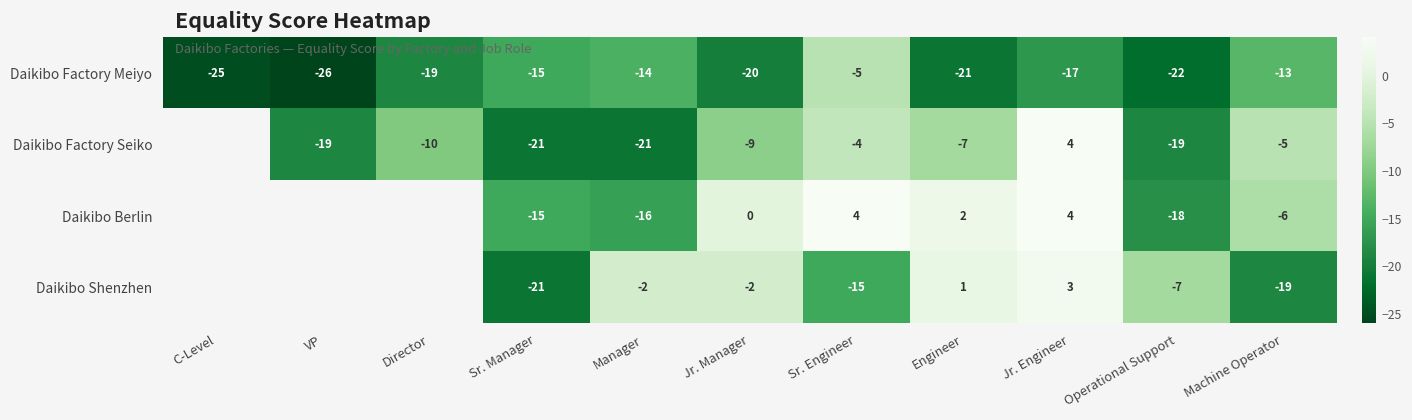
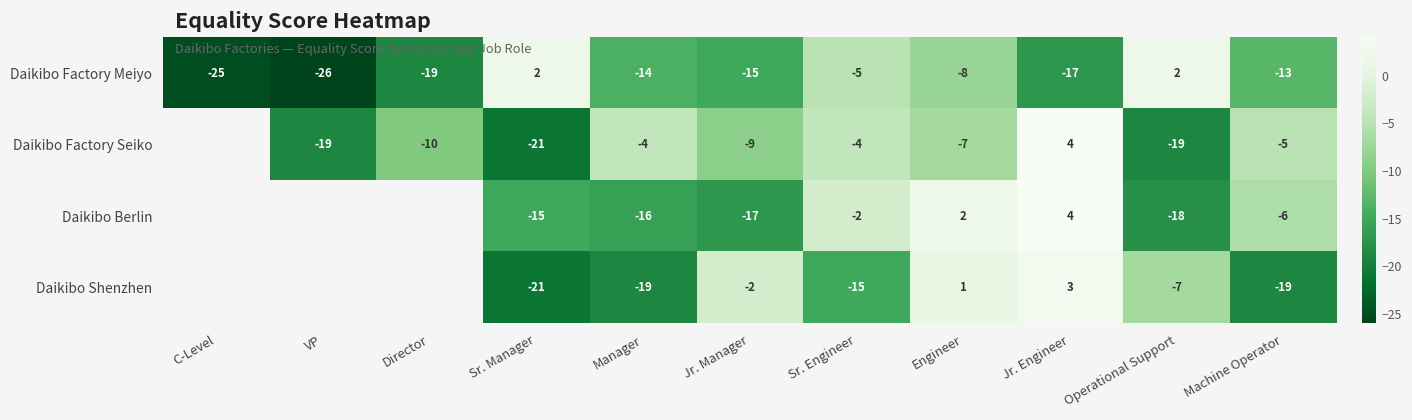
  {
    "Daikibo Factory Meiyo": {
      "C-Level": -25,
      "VP": -26,
      "Director": -19,
-     "Sr. Manager": -15,
+     "Sr. Manager": 2,
      "Manager": -14,
-     "Jr. Manager": -20,
+     "Jr. Manager": -15,
      "Sr. Engineer": -5,
-     "Engineer": -21,
+     "Engineer": -8,
      "Jr. Engineer": -17,
-     "Operational Support": -22,
+     "Operational Support": 2,
      "Machine Operator": -13
    },
    "Daikibo Factory Seiko": {
      "VP": -19,
      "Director": -10,
      "Sr. Manager": -21,
-     "Manager": -21,
+     "Manager": -4,
      "Jr. Manager": -9,
      "Sr. Engineer": -4,
      "Engineer": -7,
      "Jr. Engineer": 4,
      "Operational Support": -19,
      "Machine Operator": -5
    },
    "Daikibo Berlin": {
      "Sr. Manager": -15,
      "Manager": -16,
-     "Jr. Manager": 0,
-     "Sr. Engineer": 4,
+     "Jr. Manager": -17,
+     "Sr. Engineer": -2,
      "Engineer": 2,
      "Jr. Engineer": 4,
      "Operational Support": -18,
      "Machine Operator": -6
    },
    "Daikibo Shenzhen": {
      "Sr. Manager": -21,
-     "Manager": -2,
+     "Manager": -19,
      "Jr. Manager": -2,
      "Sr. Engineer": -15,
      "Engineer": 1,
      "Jr. Engineer": 3,
      "Operational Support": -7,
      "Machine Operator": -19
    }
  }
